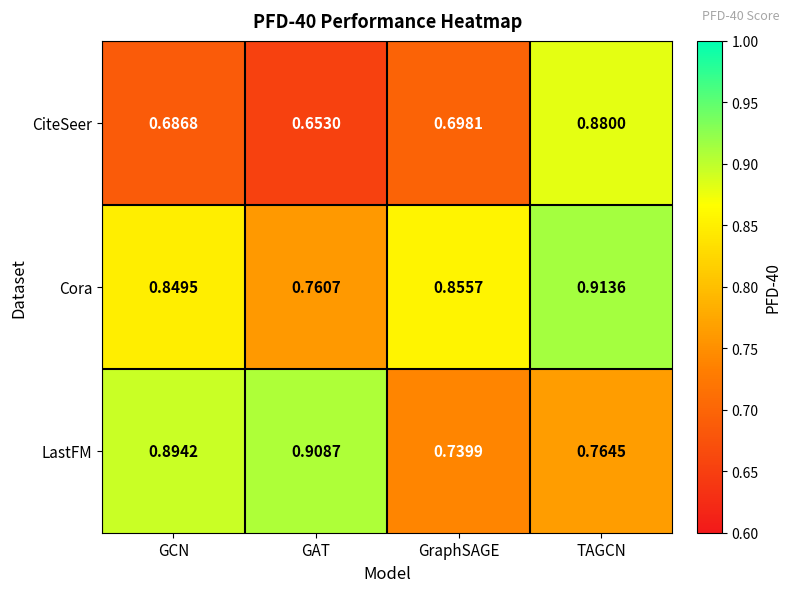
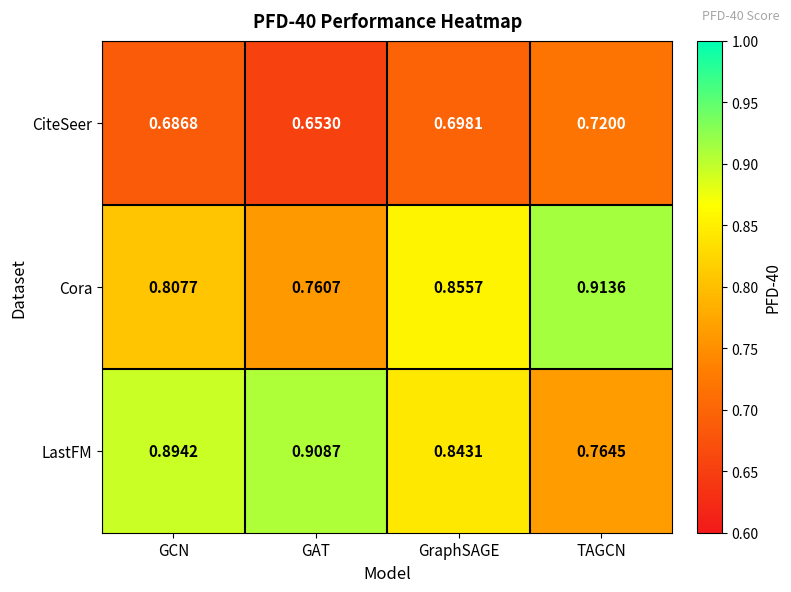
  {
    "CiteSeer": {
      "GCN": 0.6868,
      "GAT": 0.6530,
      "GraphSAGE": 0.6981,
-     "TAGCN": 0.8800
+     "TAGCN": 0.7200
    },
    "Cora": {
-     "GCN": 0.8495,
+     "GCN": 0.8077,
      "GAT": 0.7607,
      "GraphSAGE": 0.8557,
      "TAGCN": 0.9136
    },
    "LastFM": {
      "GCN": 0.8942,
      "GAT": 0.9087,
-     "GraphSAGE": 0.7399,
+     "GraphSAGE": 0.8431,
      "TAGCN": 0.7645
    }
  }
